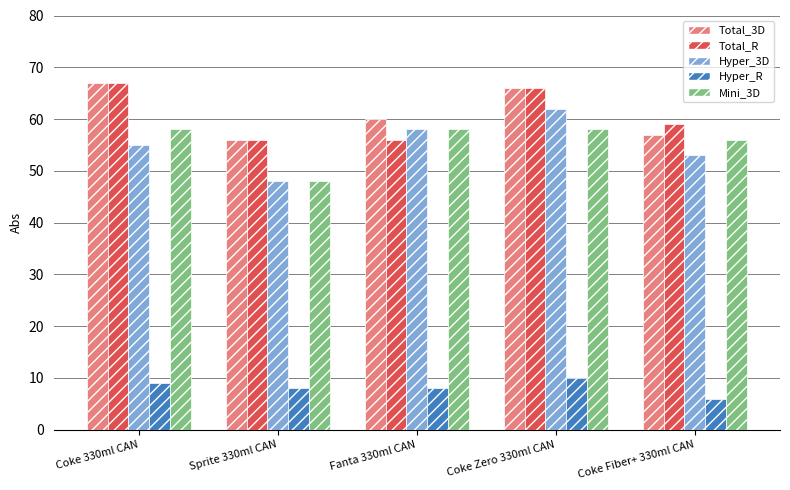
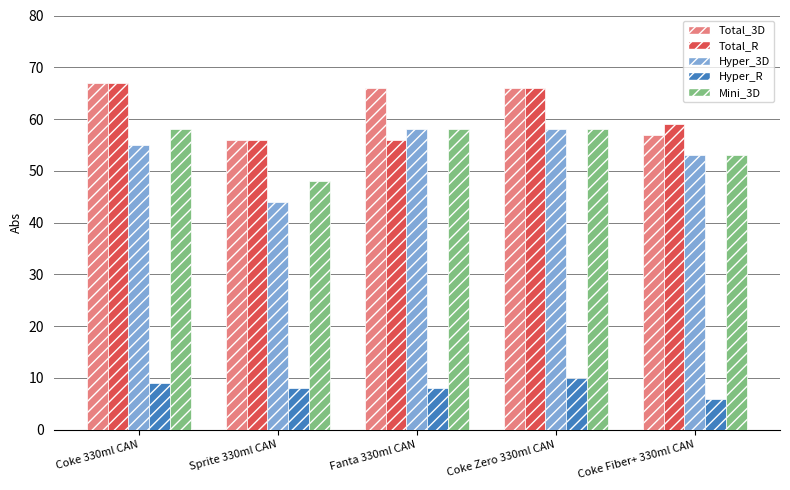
  {
    "Total_3D": {
      "Coke 330ml CAN": 67,
      "Sprite 330ml CAN": 56,
-     "Fanta 330ml CAN": 60,
+     "Fanta 330ml CAN": 66,
      "Coke Zero 330ml CAN": 66,
      "Coke Fiber+ 330ml CAN": 57
    },
    "Total_R": {
      "Coke 330ml CAN": 67,
      "Sprite 330ml CAN": 56,
      "Fanta 330ml CAN": 56,
      "Coke Zero 330ml CAN": 66,
      "Coke Fiber+ 330ml CAN": 59
    },
    "Hyper_3D": {
      "Coke 330ml CAN": 55,
-     "Sprite 330ml CAN": 48,
+     "Sprite 330ml CAN": 44,
      "Fanta 330ml CAN": 58,
-     "Coke Zero 330ml CAN": 62,
+     "Coke Zero 330ml CAN": 58,
      "Coke Fiber+ 330ml CAN": 53
    },
    "Hyper_R": {
      "Coke 330ml CAN": 9,
      "Sprite 330ml CAN": 8,
      "Fanta 330ml CAN": 8,
      "Coke Zero 330ml CAN": 10,
      "Coke Fiber+ 330ml CAN": 6
    },
    "Mini_3D": {
      "Coke 330ml CAN": 58,
      "Sprite 330ml CAN": 48,
      "Fanta 330ml CAN": 58,
      "Coke Zero 330ml CAN": 58,
-     "Coke Fiber+ 330ml CAN": 56
+     "Coke Fiber+ 330ml CAN": 53
    }
  }
